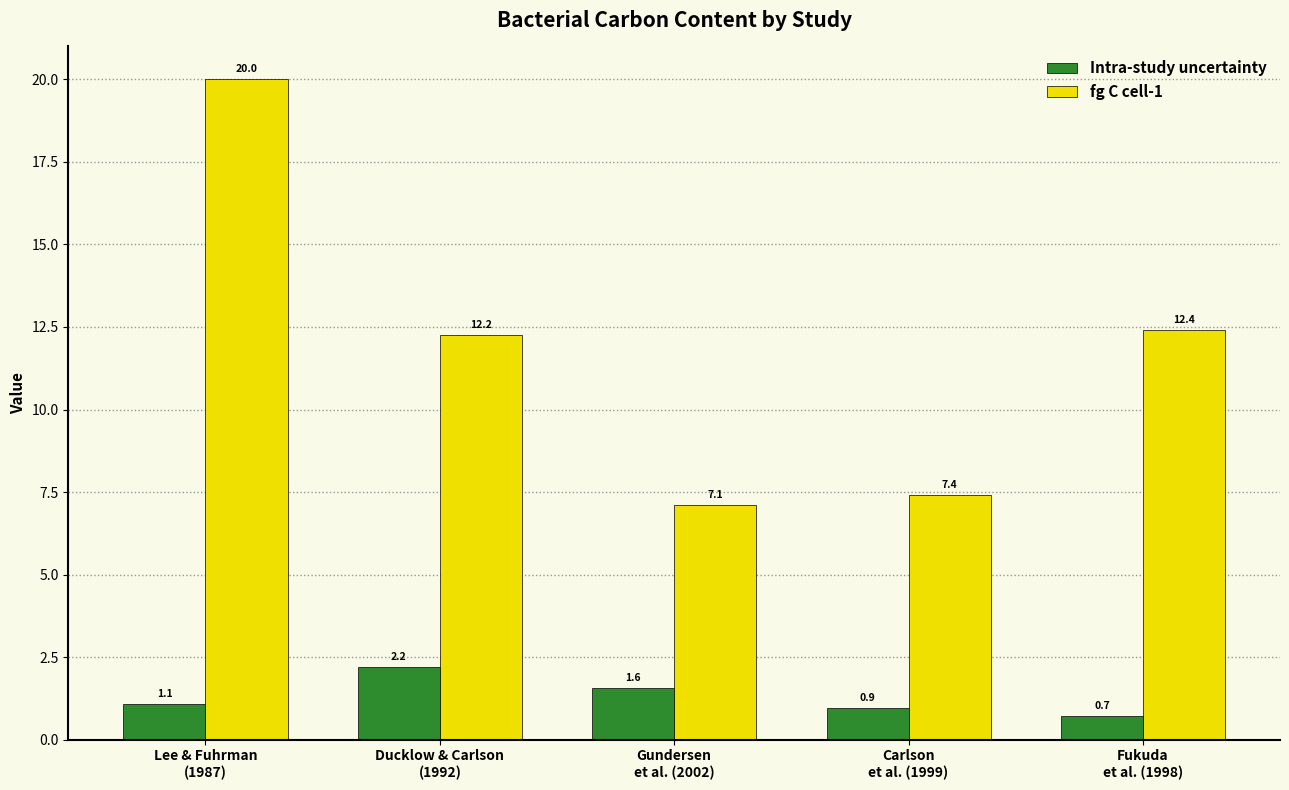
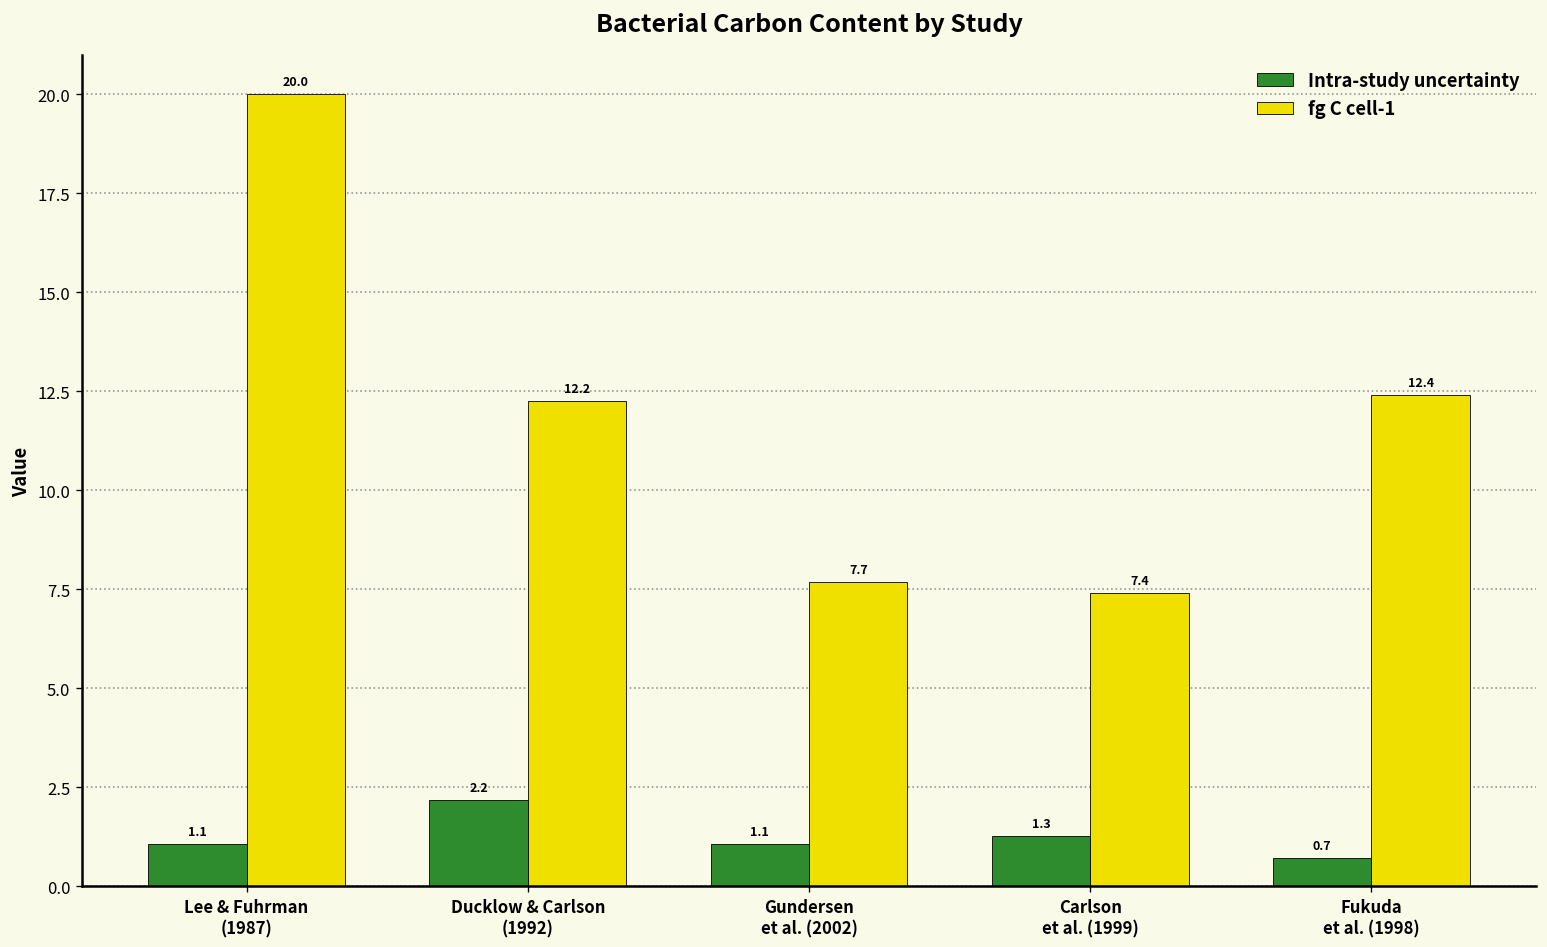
  {
    "Intra-study uncertainty": {
      "Lee & Fuhrman (1987)": 1.1,
      "Ducklow & Carlson (1992)": 2.2,
-     "Gundersen et al. (2002)": 1.6,
-     "Carlson et al. (1999)": 0.9,
+     "Gundersen et al. (2002)": 1.1,
+     "Carlson et al. (1999)": 1.3,
      "Fukuda et al. (1998)": 0.7
    },
    "fg C cell-1": {
      "Lee & Fuhrman (1987)": 20.0,
      "Ducklow & Carlson (1992)": 12.2,
-     "Gundersen et al. (2002)": 7.1,
+     "Gundersen et al. (2002)": 7.7,
      "Carlson et al. (1999)": 7.4,
      "Fukuda et al. (1998)": 12.4
    }
  }
